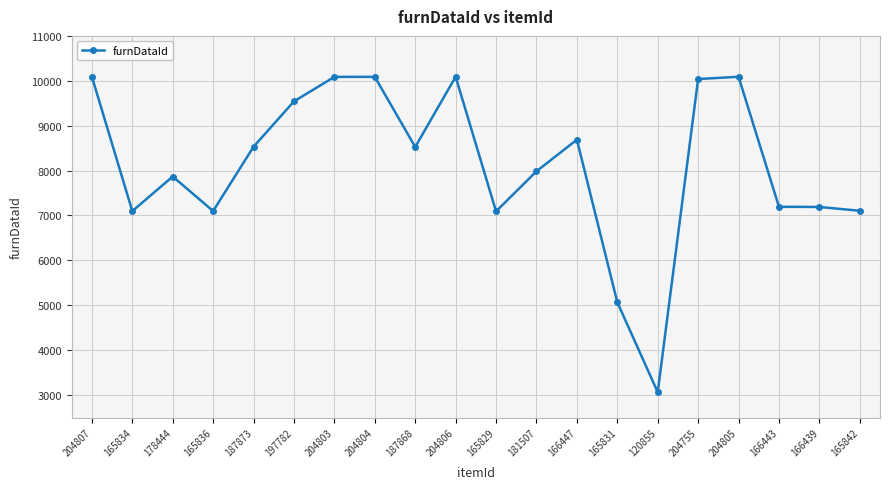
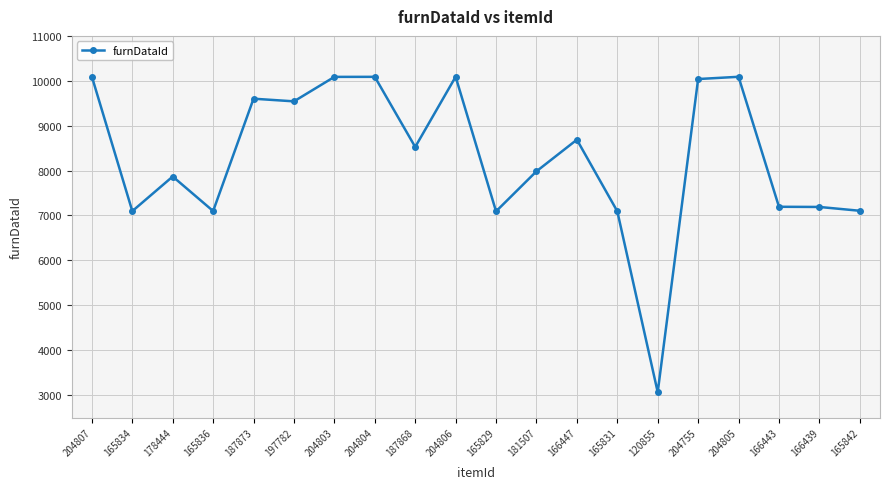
  {
    "204807": 10100,
    "165834": 7100,
    "178444": 7900,
    "165836": 7100,
-   "187873": 8500,
+   "187873": 9600,
    "197782": 9500,
    "204803": 10100,
    "204804": 10100,
    "187868": 8500,
    "204806": 10100,
    "165829": 7100,
    "181507": 8000,
    "166447": 8700,
-   "165831": 5100,
+   "165831": 7100,
    "120855": 3100,
    "204755": 10000,
    "204805": 10100,
    "166443": 7200,
    "166439": 7200,
    "165842": 7100
  }
